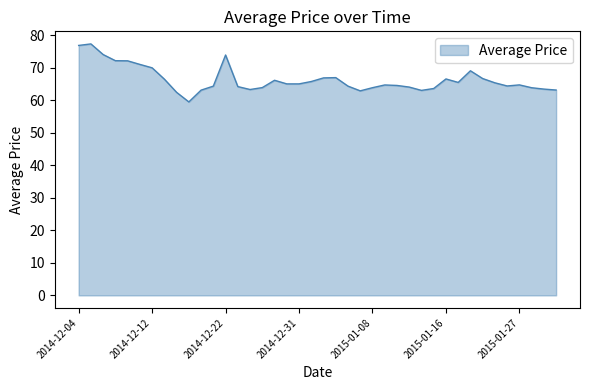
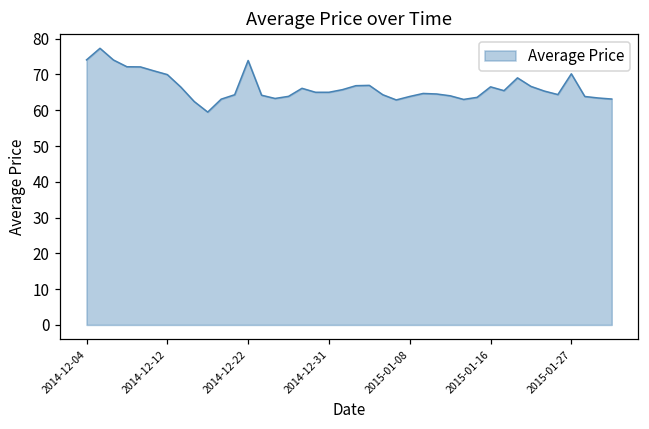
  {
-   "2014-12-04": 77,
+   "2014-12-04": 74,
    "2014-12-12": 70,
    "2014-12-22": 74,
    "2014-12-31": 65,
    "2015-01-08": 64,
    "2015-01-16": 67,
-   "2015-01-27": 65
+   "2015-01-27": 70
  }
